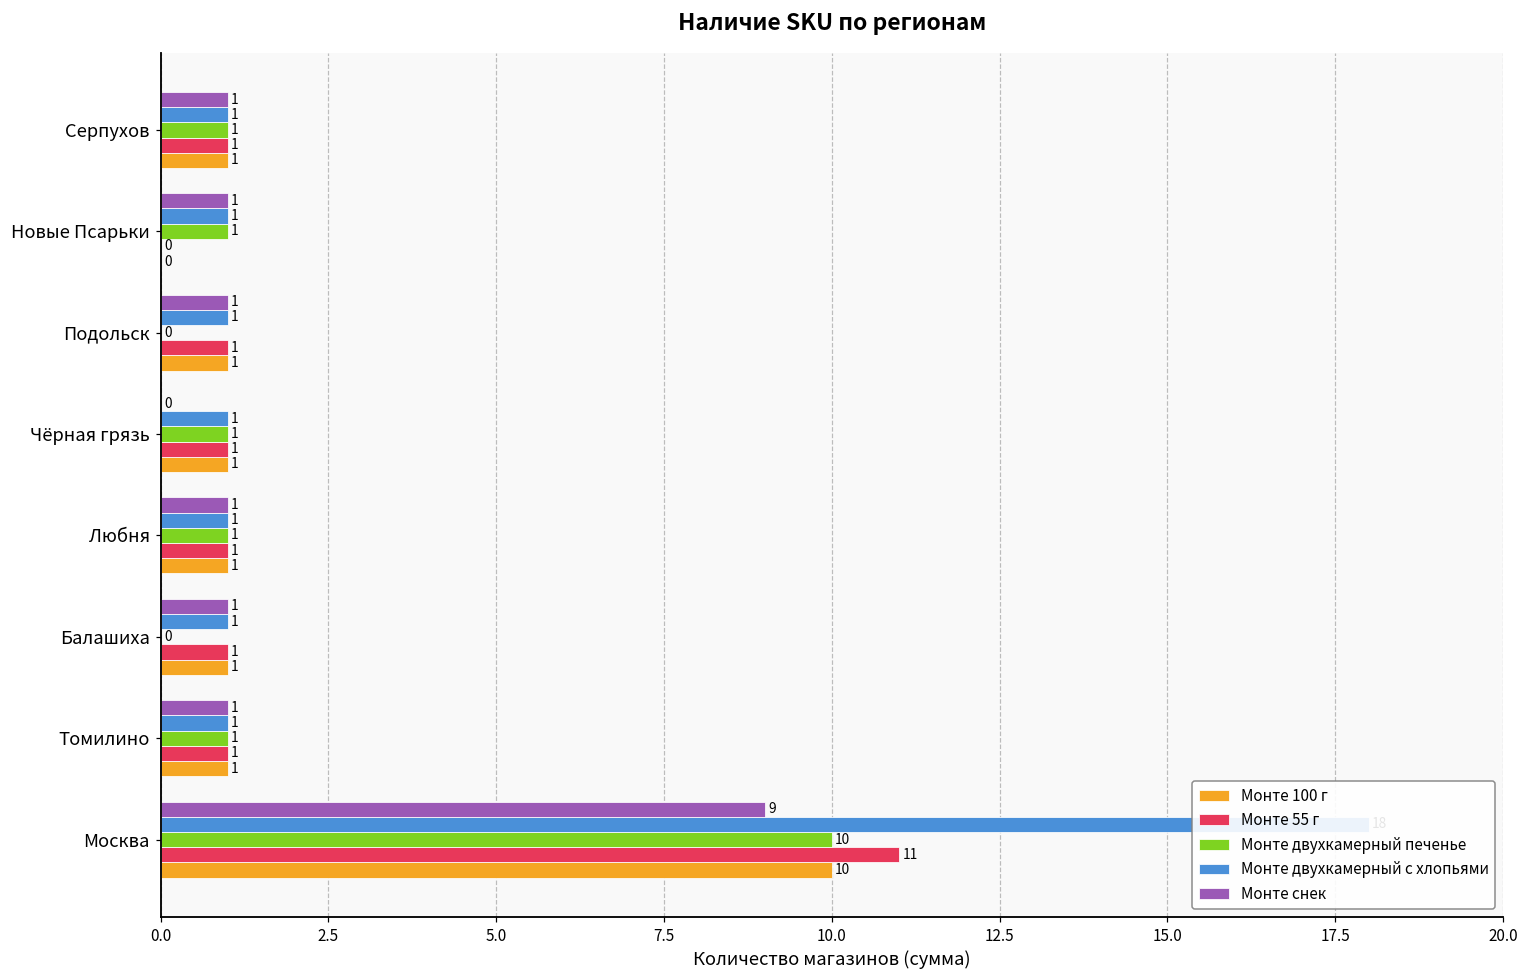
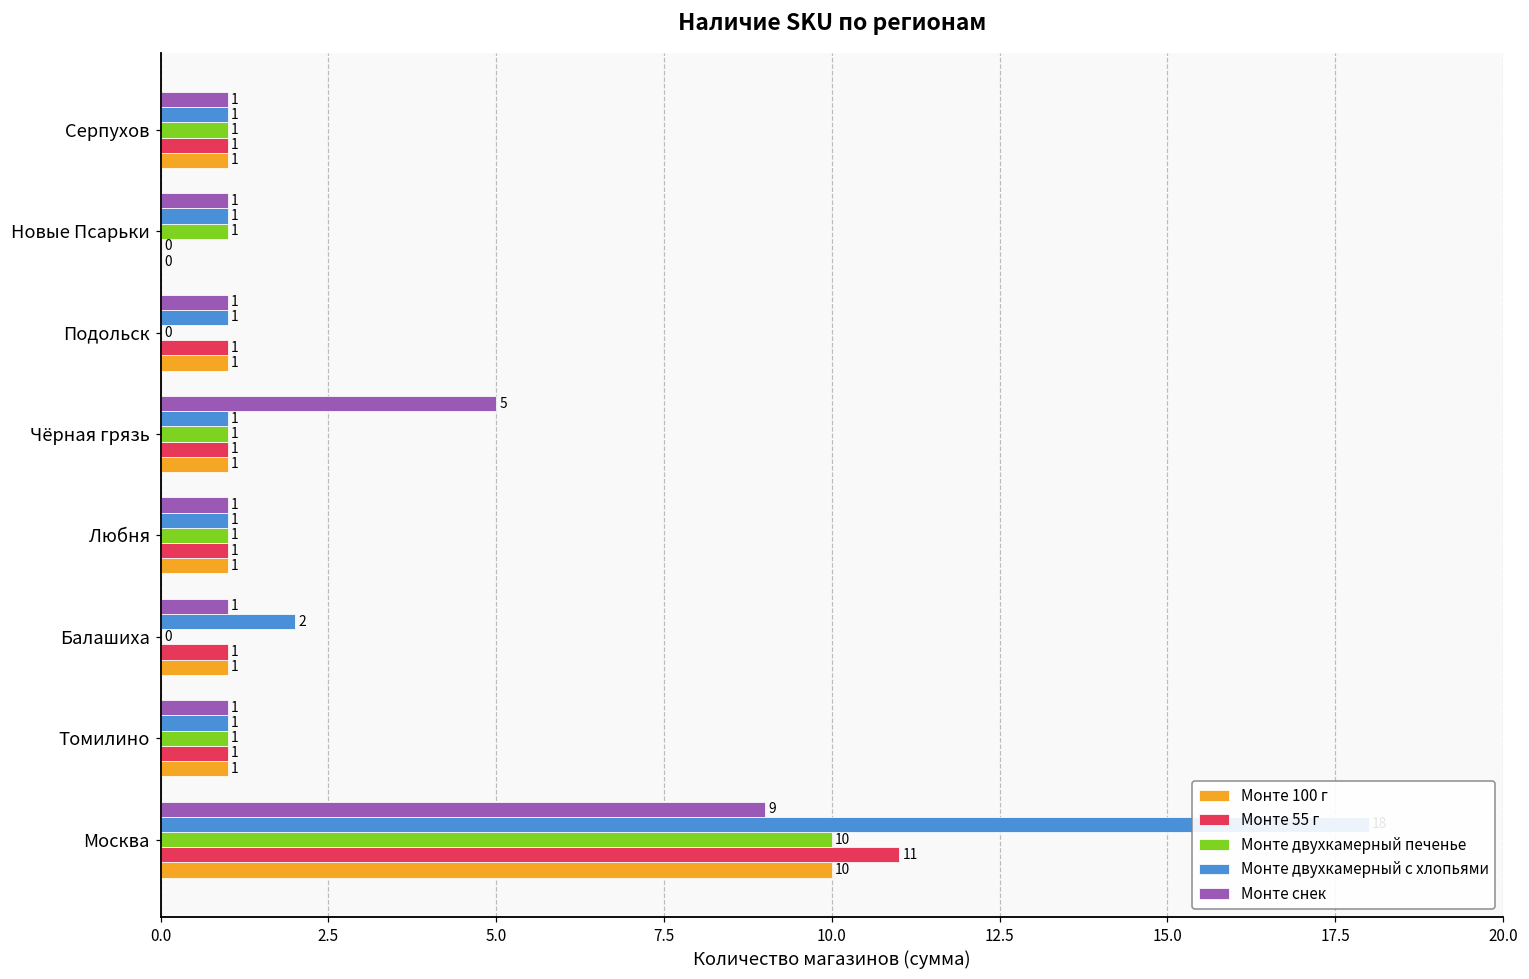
  {
    "Монте 100 г": {
      "Серпухов": 1,
      "Новые Псарьки": 0,
      "Подольск": 1,
      "Чёрная грязь": 1,
      "Любня": 1,
      "Балашиха": 1,
      "Томилино": 1,
      "Москва": 10
    },
    "Монте 55 г": {
      "Серпухов": 1,
      "Новые Псарьки": 0,
      "Подольск": 1,
      "Чёрная грязь": 1,
      "Любня": 1,
      "Балашиха": 1,
      "Томилино": 1,
      "Москва": 11
    },
    "Монте двухкамерный печенье": {
      "Серпухов": 1,
      "Новые Псарьки": 1,
      "Подольск": 0,
      "Чёрная грязь": 1,
      "Любня": 1,
      "Балашиха": 0,
      "Томилино": 1,
      "Москва": 10
    },
    "Монте двухкамерный с хлопьями": {
      "Серпухов": 1,
      "Новые Псарьки": 1,
      "Подольск": 1,
      "Чёрная грязь": 1,
      "Любня": 1,
-     "Балашиха": 1,
+     "Балашиха": 2,
      "Томилино": 1
    },
    "Монте снек": {
      "Серпухов": 1,
      "Новые Псарьки": 1,
      "Подольск": 1,
-     "Чёрная грязь": 0,
+     "Чёрная грязь": 5,
      "Любня": 1,
      "Балашиха": 1,
      "Томилино": 1,
      "Москва": 9
    }
  }
